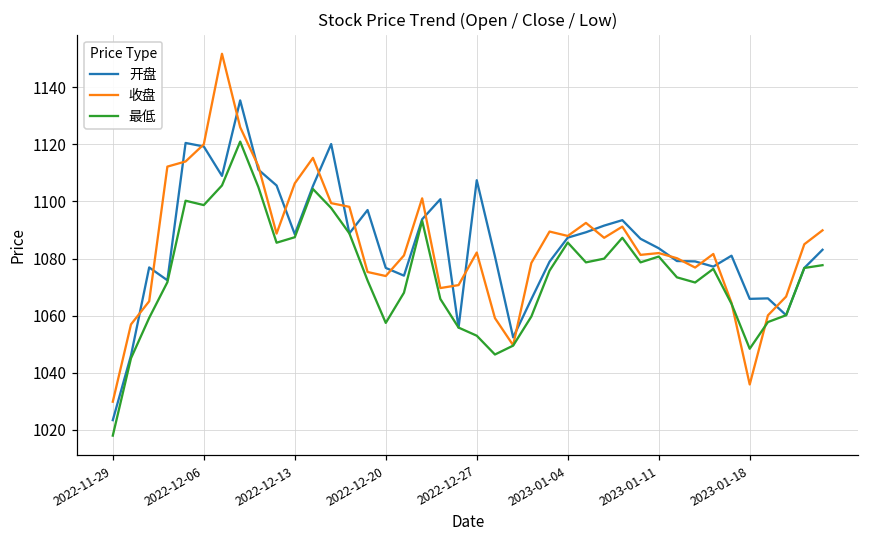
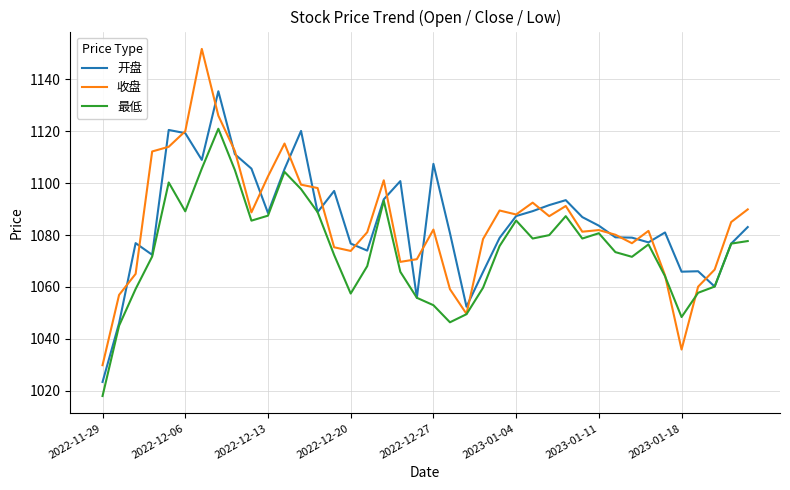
  {
    "开盘": {
      "2022-11-29": 1023,
      "2022-12-13": 1089,
      "2022-12-20": 1077,
      "2022-12-27": 1107,
      "2023-01-11": 1084,
      "2023-01-18": 1066
    },
    "收盘": {
      "2022-11-29": 1030,
-     "2022-12-13": 1106,
+     "2022-12-13": 1103,
      "2022-12-20": 1074,
      "2022-12-27": 1082,
      "2023-01-11": 1082,
      "2023-01-18": 1036
    },
    "最低": {
      "2022-11-29": 1018,
-     "2022-12-06": 1099,
+     "2022-12-06": 1089,
      "2022-12-13": 1087,
      "2022-12-20": 1057,
      "2022-12-27": 1053,
      "2023-01-04": 1086,
      "2023-01-11": 1081,
      "2023-01-18": 1048
    }
  }
